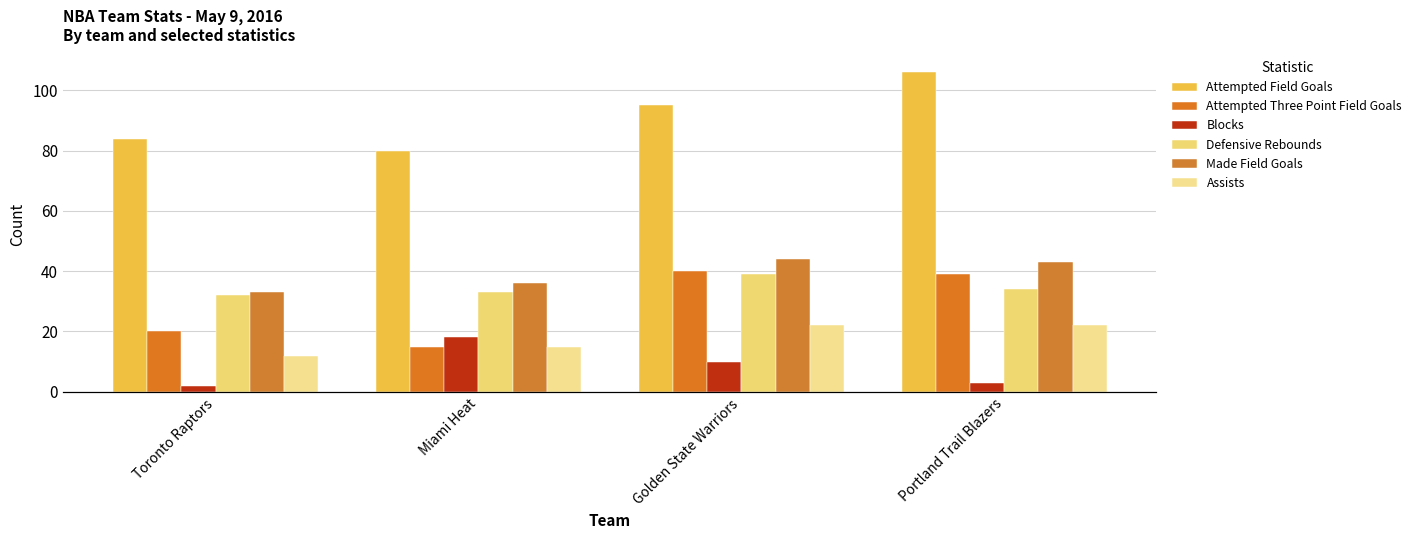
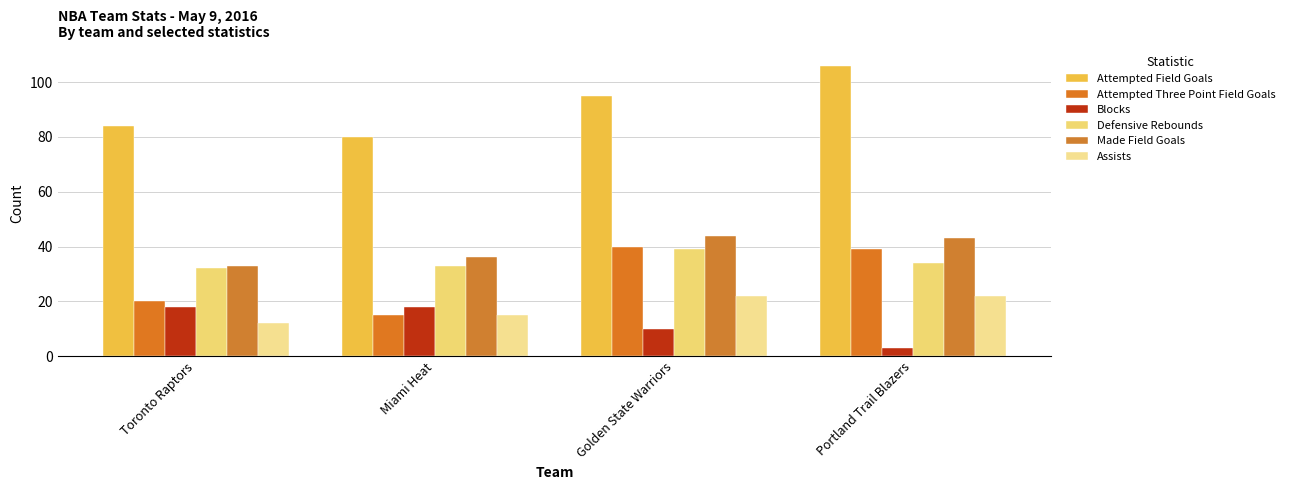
  {
    "Blocks": {
-     "Toronto Raptors": 2,
+     "Toronto Raptors": 18,
      "Miami Heat": 18,
      "Golden State Warriors": 10,
      "Portland Trail Blazers": 3
    }
  }
